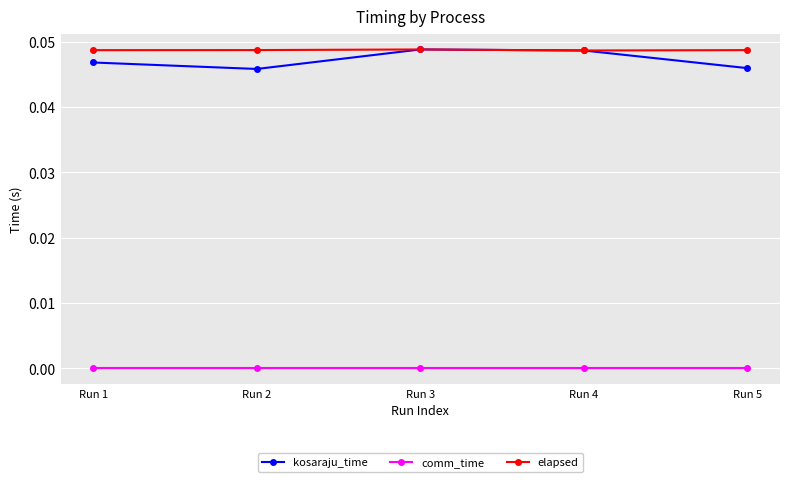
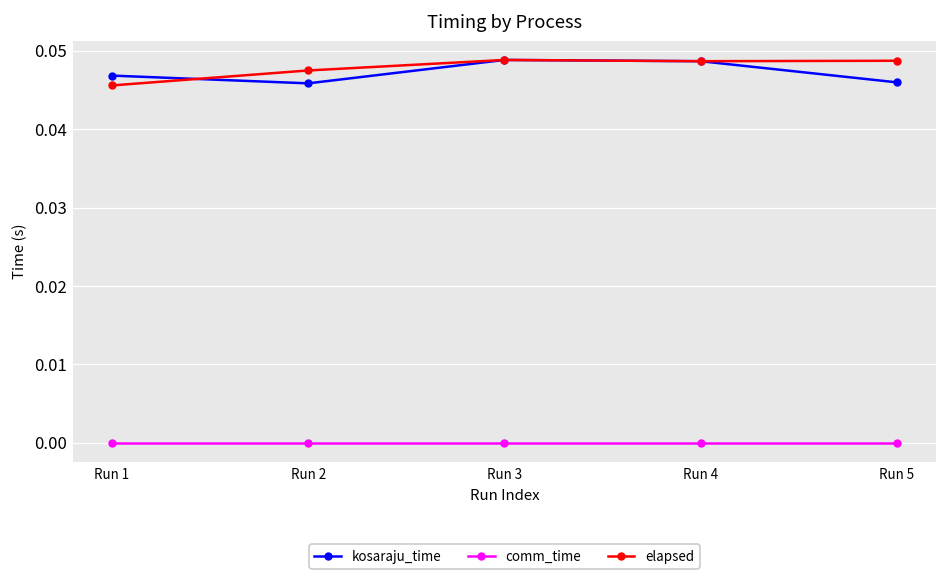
  {
    "kosaraju_time": {
      "Run 1": 0.047,
      "Run 2": 0.046,
      "Run 5": 0.046
    },
    "comm_time": {
      "Run 1": 0.000,
      "Run 2": 0.000,
      "Run 3": 0.000,
      "Run 4": 0.000,
      "Run 5": 0.000
    },
    "elapsed": {
-     "Run 1": 0.049,
-     "Run 2": 0.049,
+     "Run 1": 0.046,
+     "Run 2": 0.047,
      "Run 5": 0.049
    }
  }
